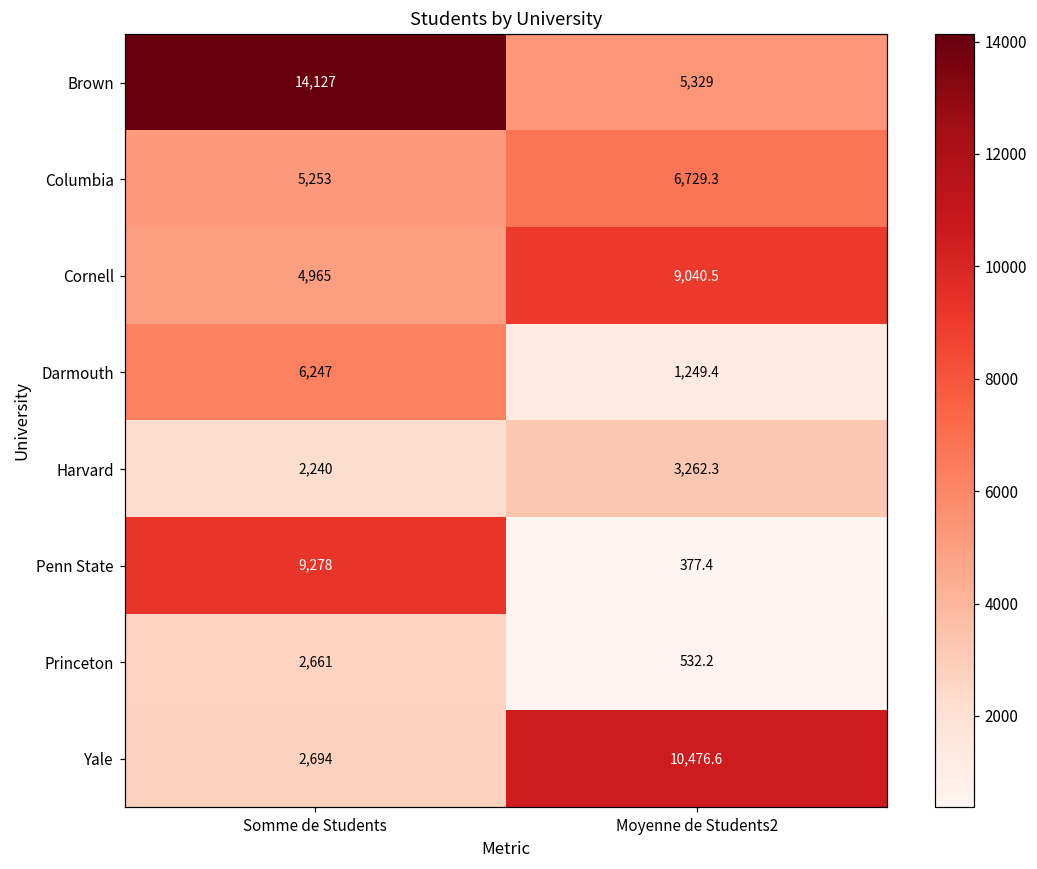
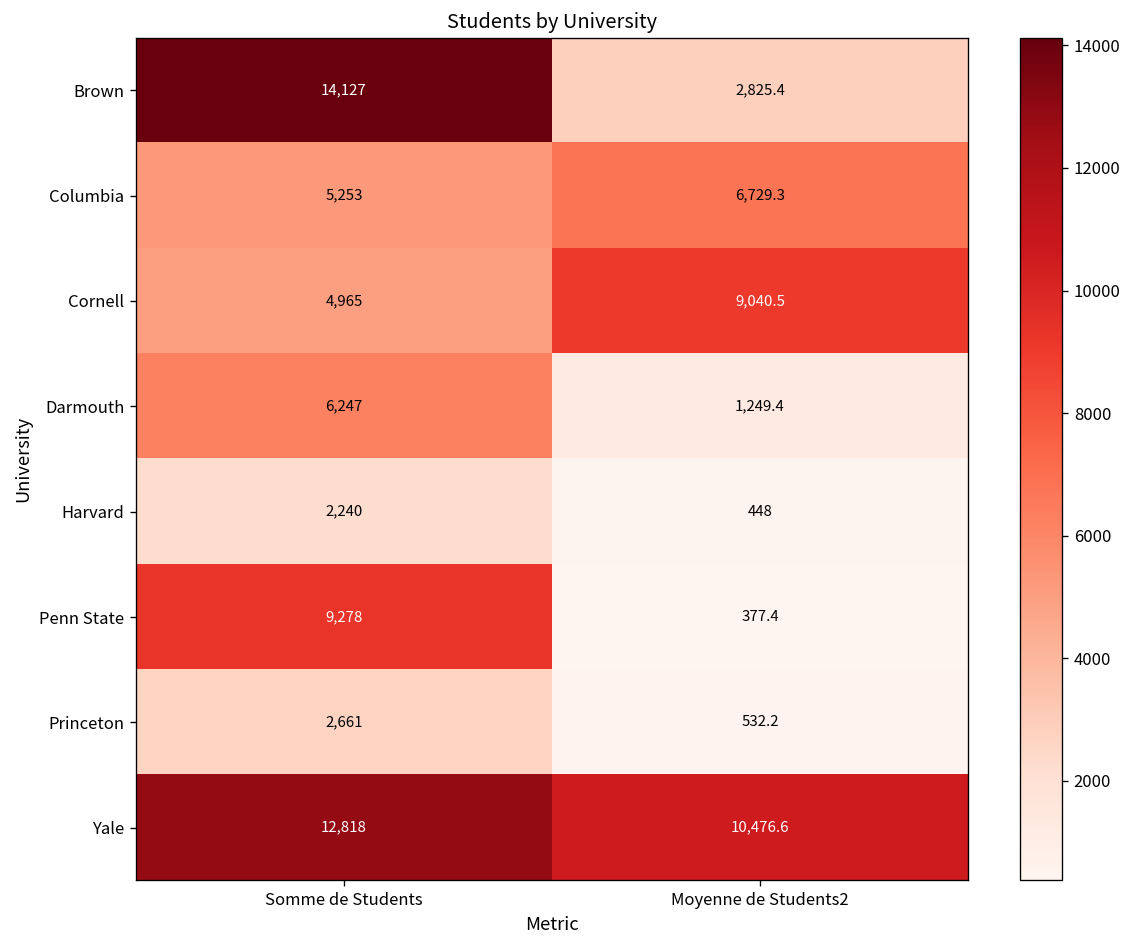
  {
    "Brown": {
      "Somme de Students": "14,127",
-     "Moyenne de Students2": "5,329"
+     "Moyenne de Students2": "2,825.4"
    },
    "Columbia": {
      "Somme de Students": "5,253",
      "Moyenne de Students2": "6,729.3"
    },
    "Cornell": {
      "Somme de Students": "4,965",
      "Moyenne de Students2": "9,040.5"
    },
    "Darmouth": {
      "Somme de Students": "6,247",
      "Moyenne de Students2": "1,249.4"
    },
    "Harvard": {
      "Somme de Students": "2,240",
-     "Moyenne de Students2": "3,262.3"
+     "Moyenne de Students2": "448"
    },
    "Penn State": {
      "Somme de Students": "9,278",
      "Moyenne de Students2": "377.4"
    },
    "Princeton": {
      "Somme de Students": "2,661",
      "Moyenne de Students2": "532.2"
    },
    "Yale": {
-     "Somme de Students": "2,694",
+     "Somme de Students": "12,818",
      "Moyenne de Students2": "10,476.6"
    }
  }
